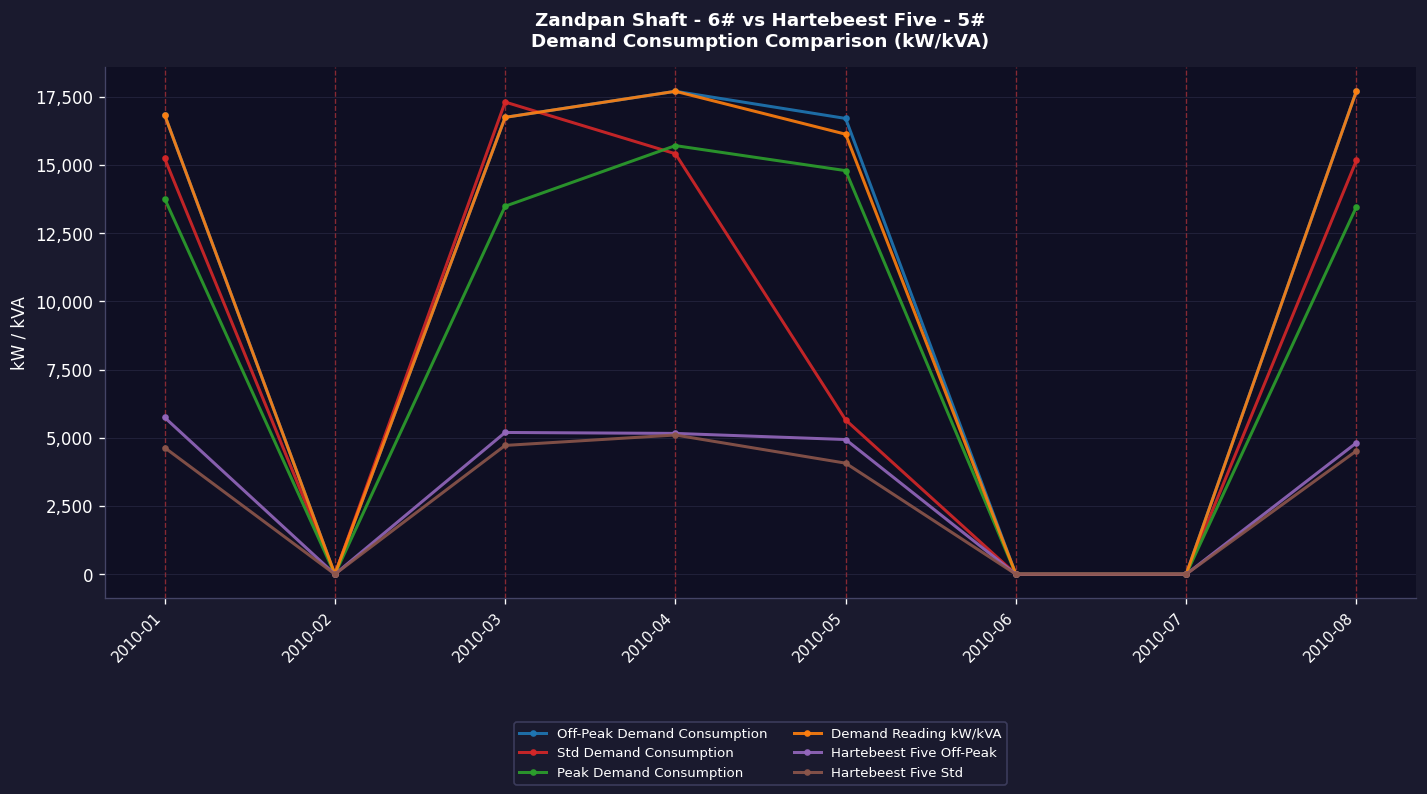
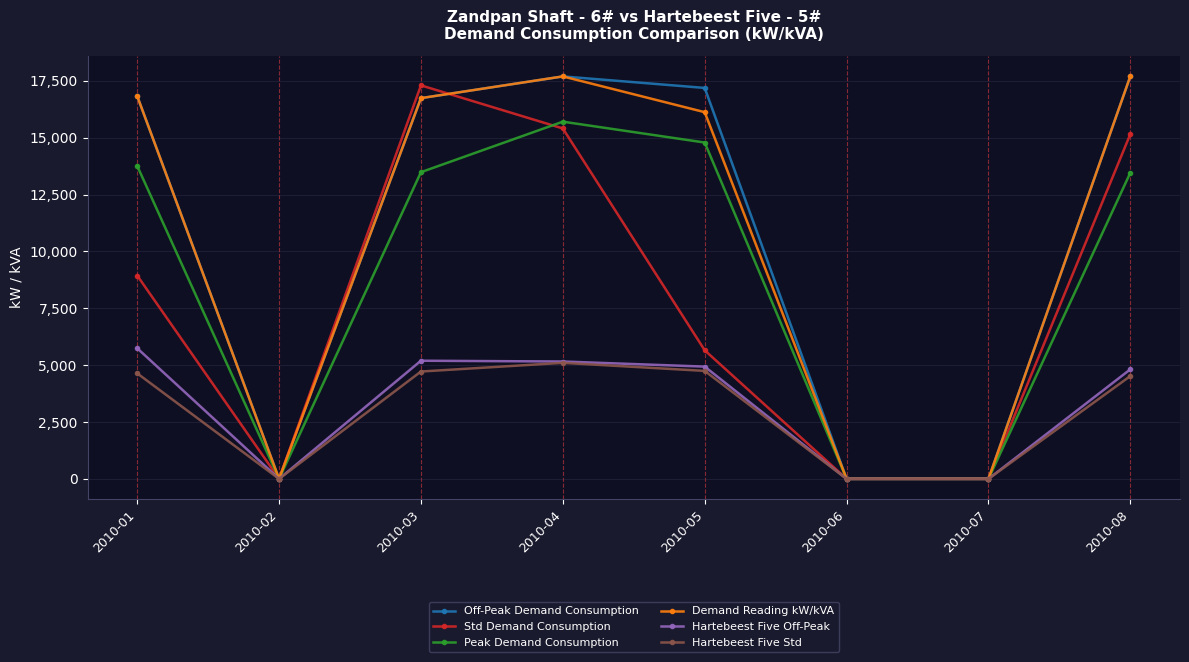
  {
    "Off-Peak Demand Consumption": {
-     "2010-05": "16,700"
+     "2010-05": "17,200"
    },
    "Std Demand Consumption": {
-     "2010-01": "15,200",
+     "2010-01": "8,900",
      "2010-03": "17,300",
      "2010-04": "15,400",
      "2010-05": "5,700",
      "2010-08": "15,200"
    },
    "Peak Demand Consumption": {
      "2010-01": "13,800",
      "2010-03": "13,500",
      "2010-04": "15,700",
      "2010-05": "14,800",
      "2010-08": "13,500"
    },
    "Demand Reading kW/kVA": {
      "2010-05": "16,100"
    },
    "Hartebeest Five Off-Peak": {
      "2010-01": "5,700",
      "2010-03": "5,200",
      "2010-05": "4,900",
      "2010-08": "4,800"
    },
    "Hartebeest Five Std": {
      "2010-01": "4,600",
      "2010-03": "4,700",
-     "2010-05": "4,100",
+     "2010-05": "4,700",
      "2010-08": "4,500"
    }
  }
